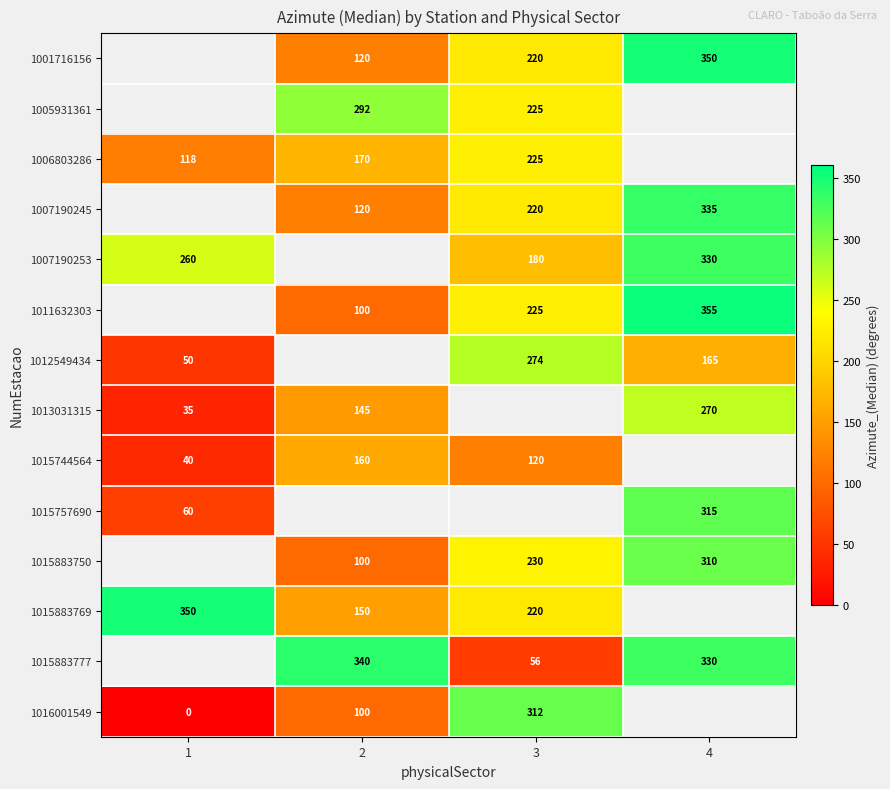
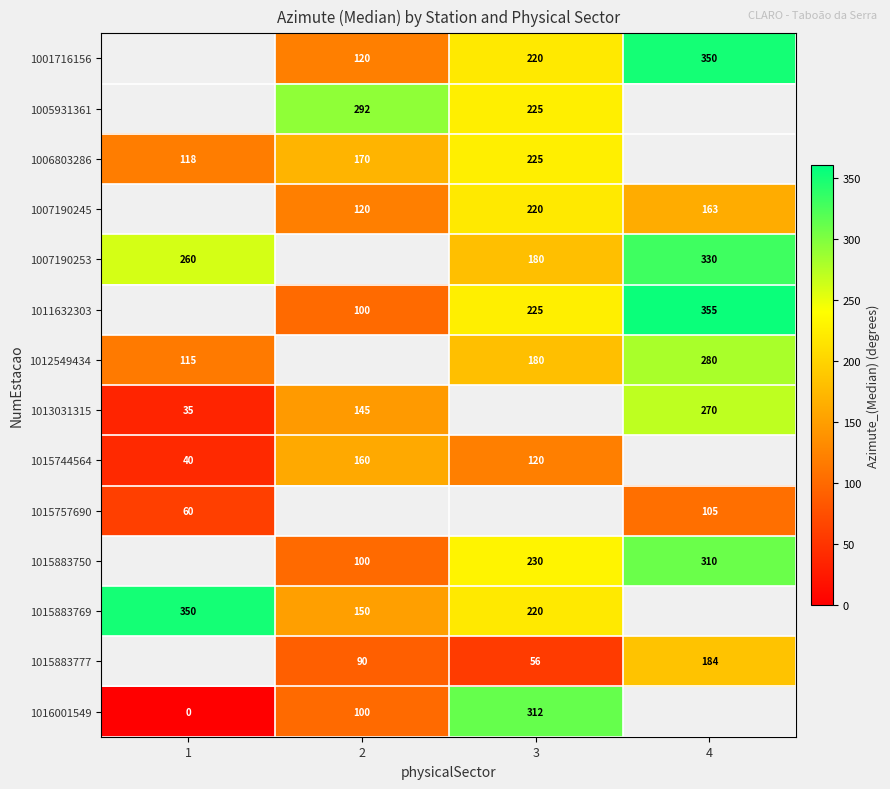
  {
    "1001716156": {
      "2": 120,
      "3": 220,
      "4": 350
    },
    "1005931361": {
      "2": 292,
      "3": 225
    },
    "1006803286": {
      "1": 118,
      "2": 170,
      "3": 225
    },
    "1007190245": {
      "2": 120,
      "3": 220,
-     "4": 335
+     "4": 163
    },
    "1007190253": {
      "1": 260,
      "3": 180,
      "4": 330
    },
    "1011632303": {
      "2": 100,
      "3": 225,
      "4": 355
    },
    "1012549434": {
-     "1": 50,
-     "3": 274,
-     "4": 165
+     "1": 115,
+     "3": 180,
+     "4": 280
    },
    "1013031315": {
      "1": 35,
      "2": 145,
      "4": 270
    },
    "1015744564": {
      "1": 40,
      "2": 160,
      "3": 120
    },
    "1015757690": {
      "1": 60,
-     "4": 315
+     "4": 105
    },
    "1015883750": {
      "2": 100,
      "3": 230,
      "4": 310
    },
    "1015883769": {
      "1": 350,
      "2": 150,
      "3": 220
    },
    "1015883777": {
-     "2": 340,
+     "2": 90,
      "3": 56,
-     "4": 330
+     "4": 184
    },
    "1016001549": {
      "1": 0,
      "2": 100,
      "3": 312
    }
  }
